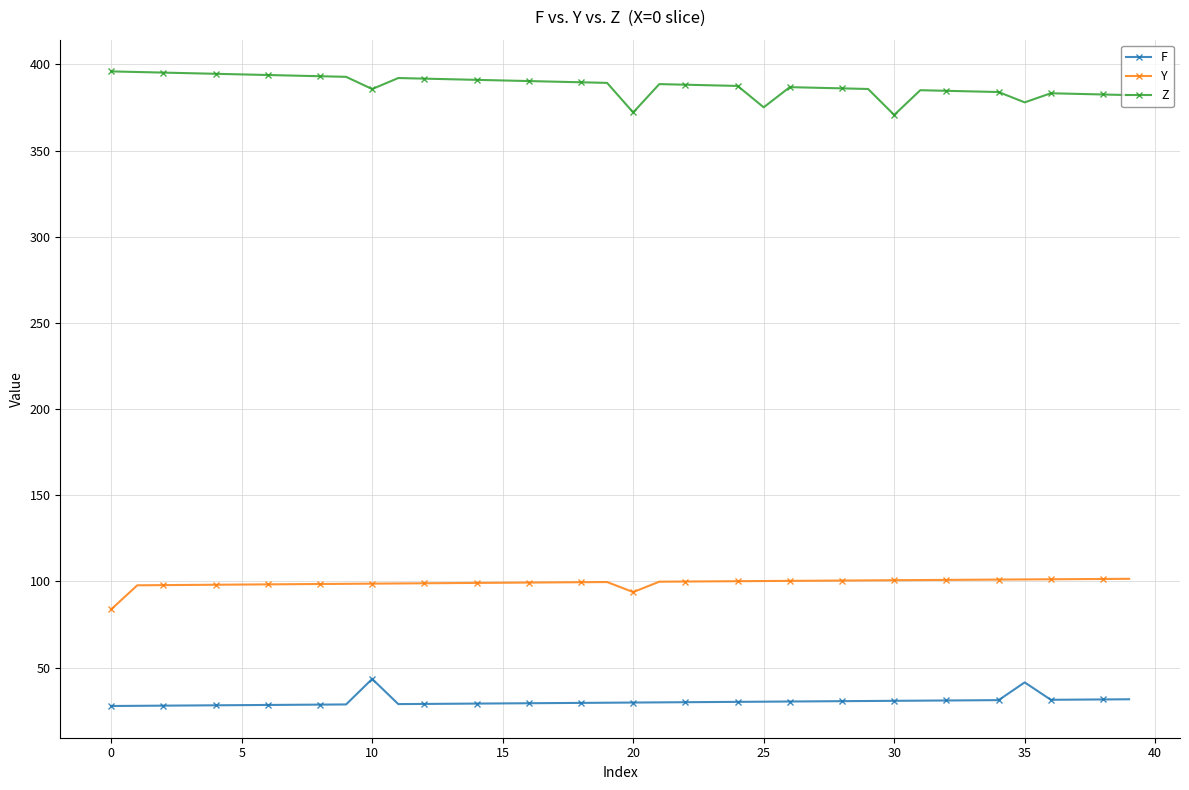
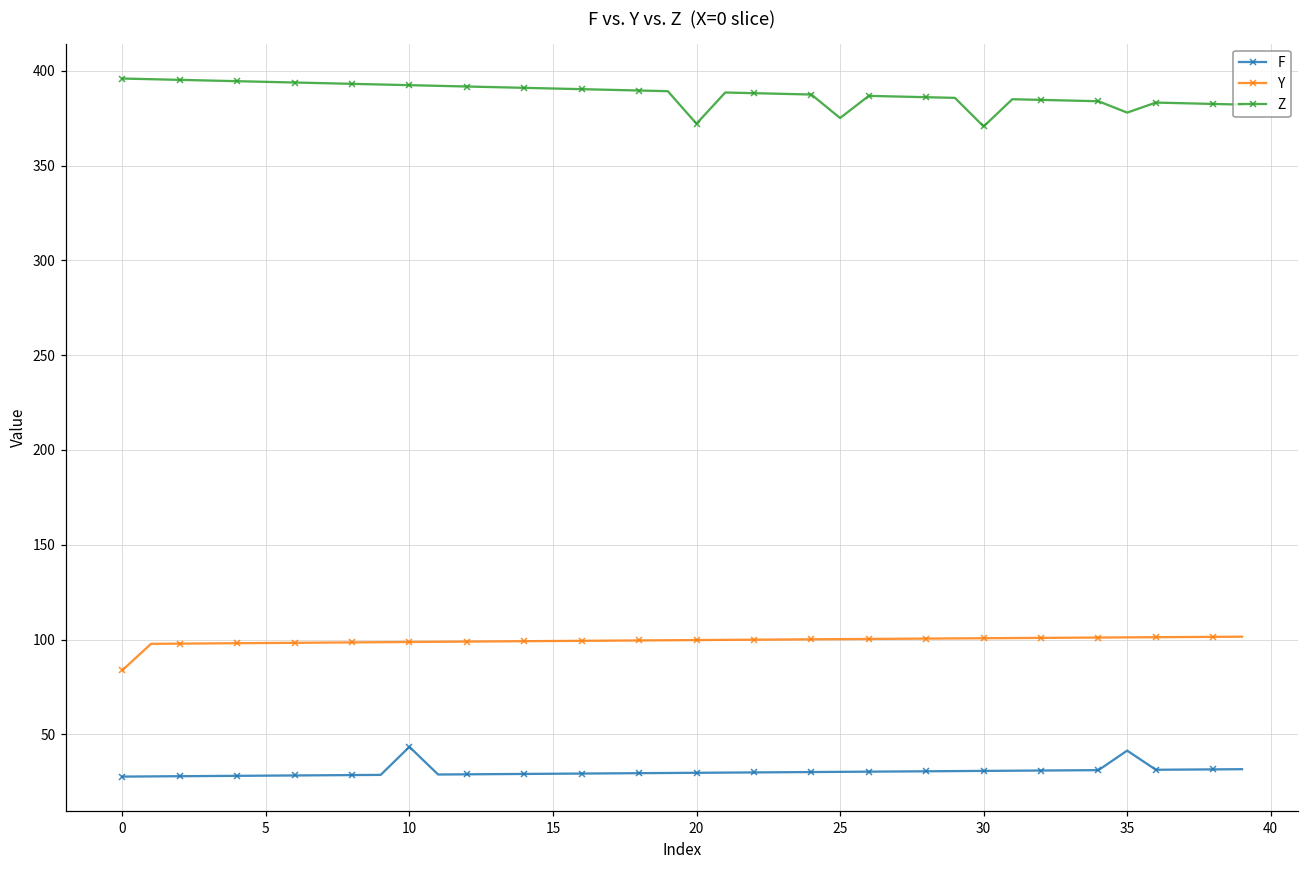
  {
    "F": {
      "0": 28,
      "5": 28,
      "10": 43,
      "15": 29,
      "20": 30,
      "25": 30,
      "30": 31,
      "35": 41
    },
    "Y": {
      "0": 84,
      "5": 98,
      "10": 99,
      "15": 99,
-     "20": 94,
+     "20": 100,
      "25": 100,
      "30": 101,
      "35": 101
    },
    "Z": {
      "0": 396,
      "5": 394,
-     "10": 386,
+     "10": 392,
      "15": 391,
      "20": 372,
      "25": 375,
      "30": 371,
      "35": 378
    }
  }
